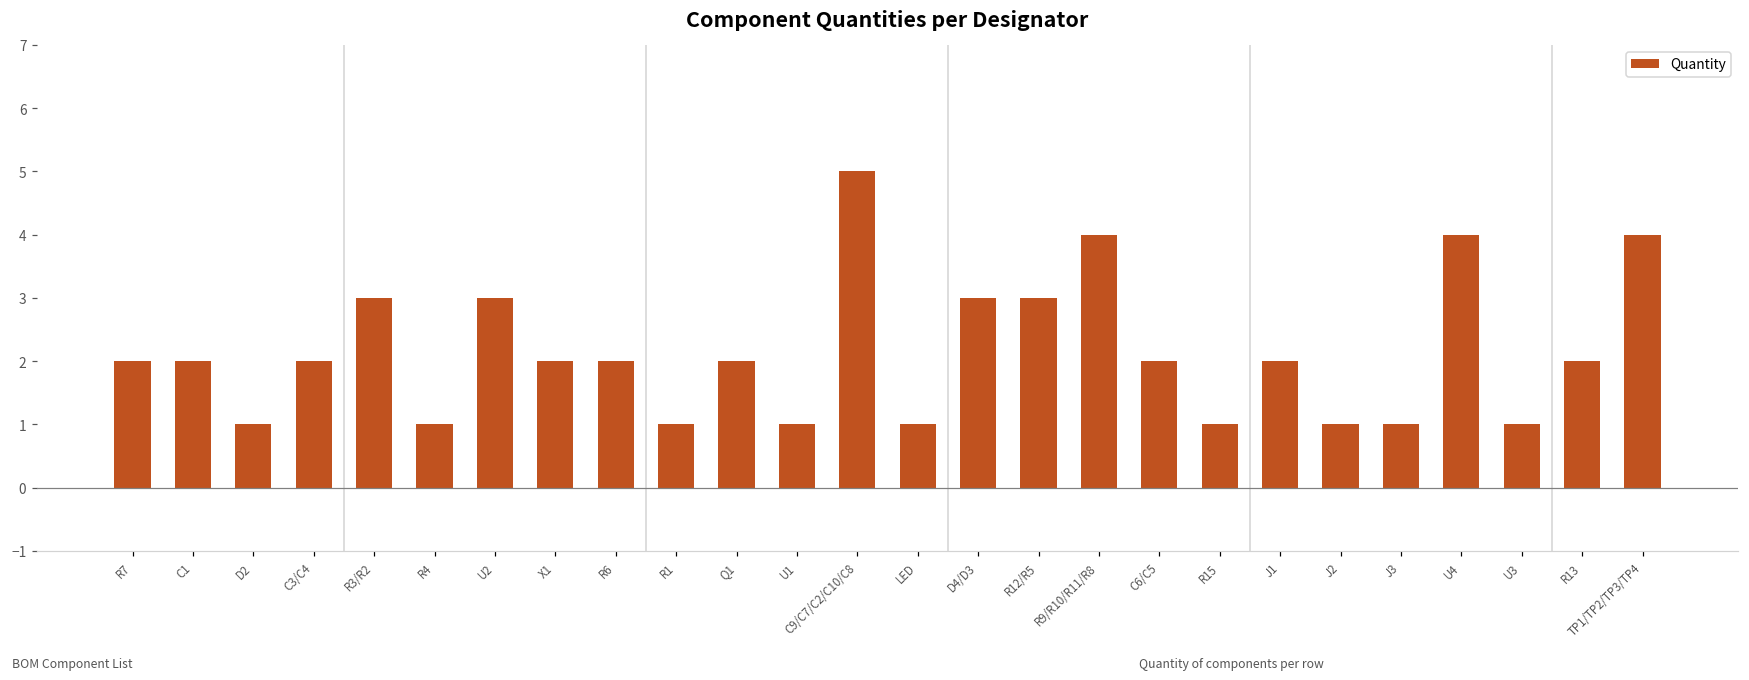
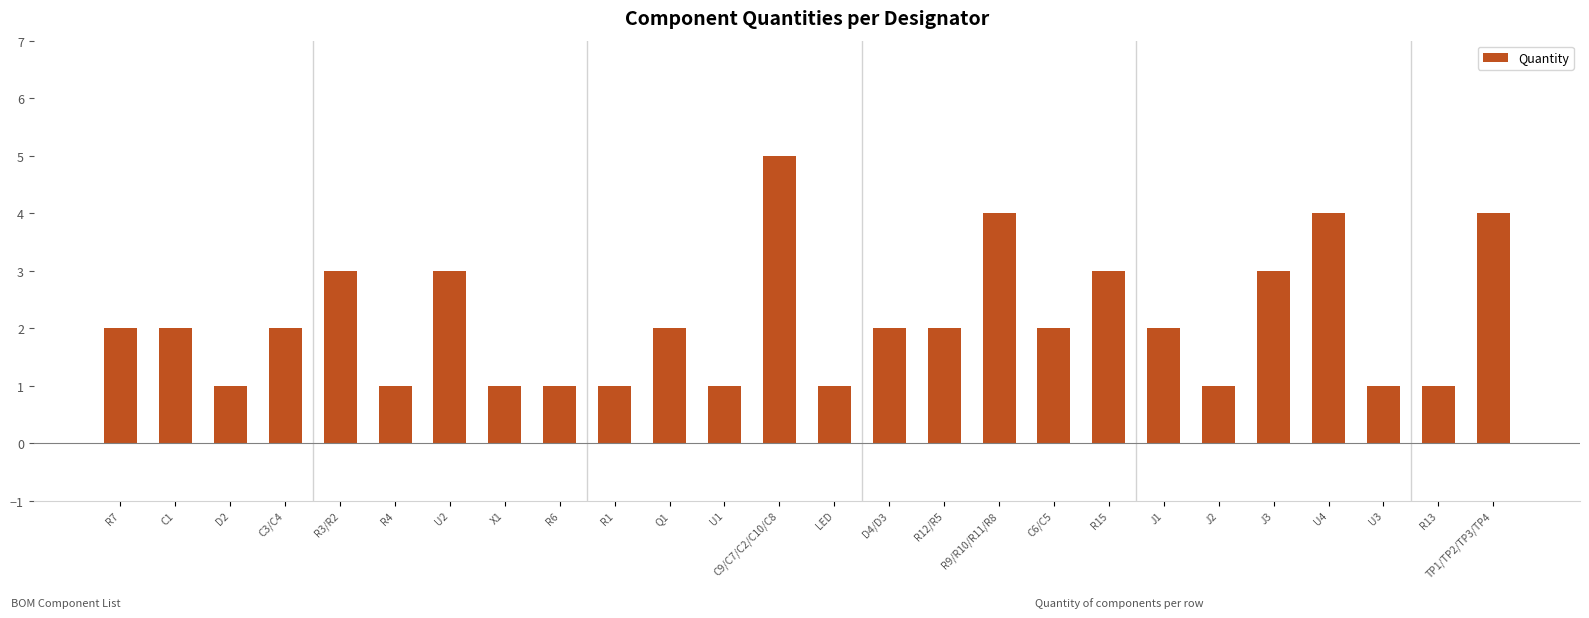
  {
    "R7": 2,
    "C1": 2,
    "D2": 1,
    "C3/C4": 2,
    "R3/R2": 3,
    "R4": 1,
    "U2": 3,
-   "X1": 2,
-   "R6": 2,
+   "X1": 1,
+   "R6": 1,
    "R1": 1,
    "Q1": 2,
    "U1": 1,
    "C9/C7/C2/C10/C8": 5,
    "LED": 1,
-   "D4/D3": 3,
-   "R12/R5": 3,
+   "D4/D3": 2,
+   "R12/R5": 2,
    "R9/R10/R11/R8": 4,
    "C6/C5": 2,
-   "R15": 1,
+   "R15": 3,
    "J1": 2,
    "J2": 1,
-   "J3": 1,
+   "J3": 3,
    "U4": 4,
    "U3": 1,
-   "R13": 2,
+   "R13": 1,
    "TP1/TP2/TP3/TP4": 4
  }
